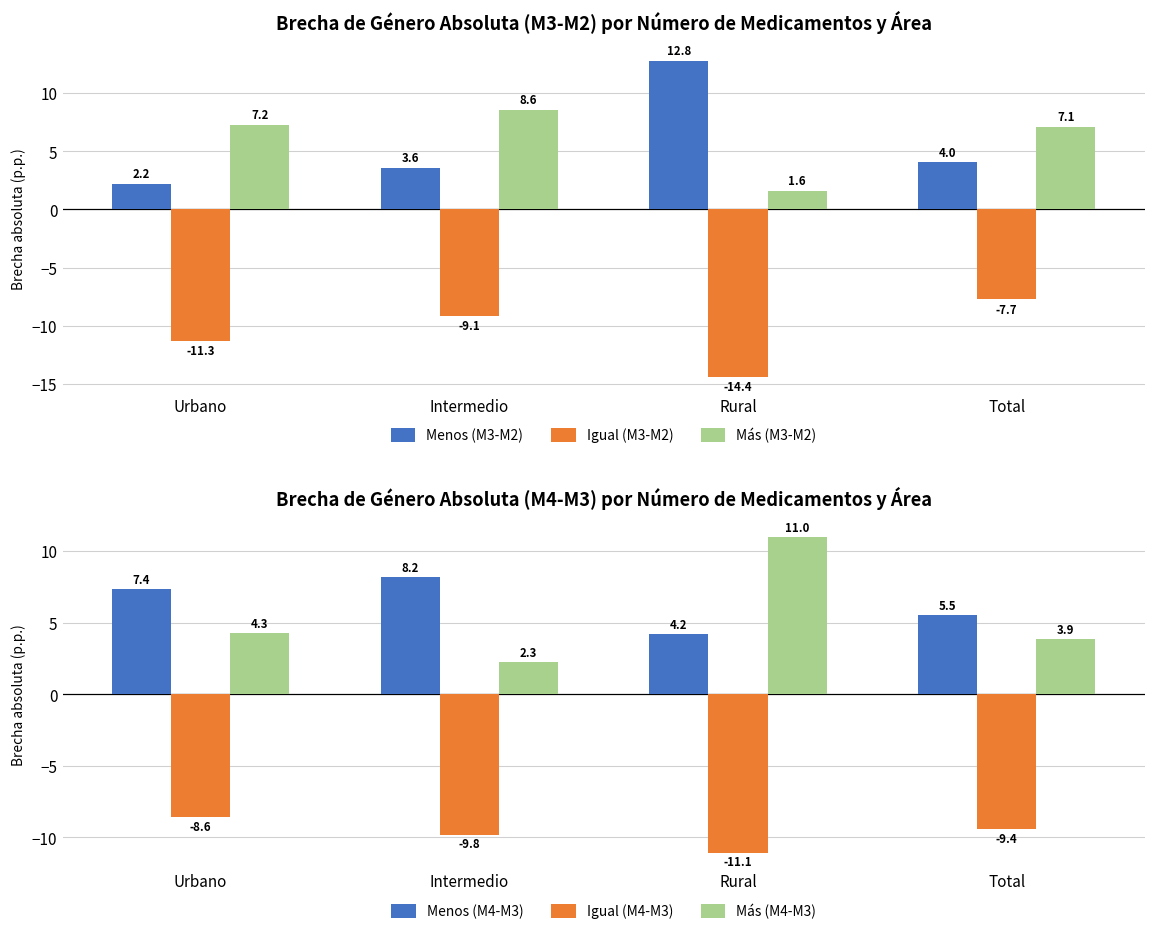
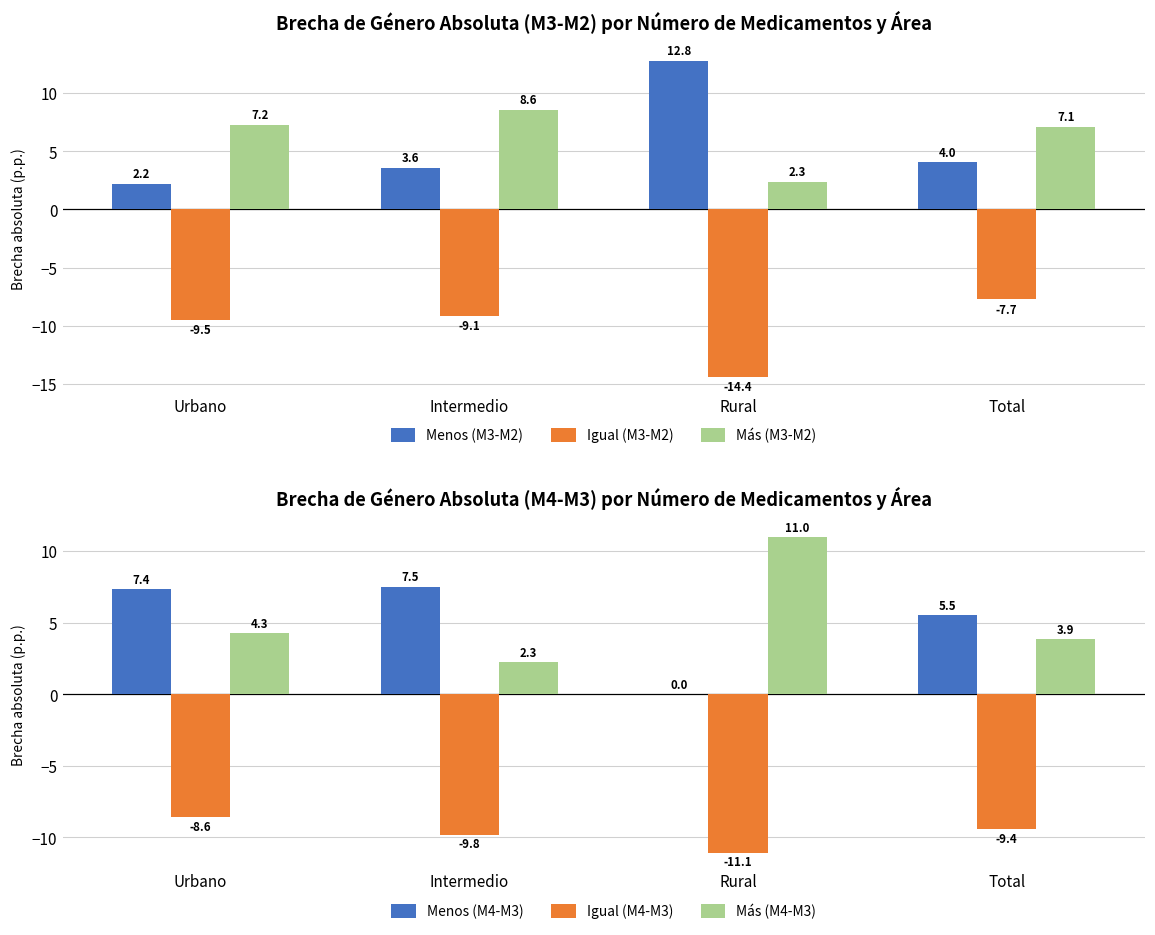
  {
    "Brecha de Género Absoluta (M3-M2) por Número de Medicamentos y Área": {
      "Menos (M3-M2)": {
        "Urbano": 2.2,
        "Intermedio": 3.6,
        "Rural": 12.8,
        "Total": 4.0
      },
      "Igual (M3-M2)": {
-       "Urbano": -11.3,
+       "Urbano": -9.5,
        "Intermedio": -9.1,
        "Rural": -14.4,
        "Total": -7.7
      },
      "Más (M3-M2)": {
        "Urbano": 7.2,
        "Intermedio": 8.6,
-       "Rural": 1.6,
+       "Rural": 2.3,
        "Total": 7.1
      }
    },
    "Brecha de Género Absoluta (M4-M3) por Número de Medicamentos y Área": {
      "Menos (M4-M3)": {
        "Urbano": 7.4,
-       "Intermedio": 8.2,
-       "Rural": 4.2,
+       "Intermedio": 7.5,
+       "Rural": 0.0,
        "Total": 5.5
      },
      "Igual (M4-M3)": {
        "Urbano": -8.6,
        "Intermedio": -9.8,
        "Rural": -11.1,
        "Total": -9.4
      },
      "Más (M4-M3)": {
        "Urbano": 4.3,
        "Intermedio": 2.3,
        "Rural": 11.0,
        "Total": 3.9
      }
    }
  }
